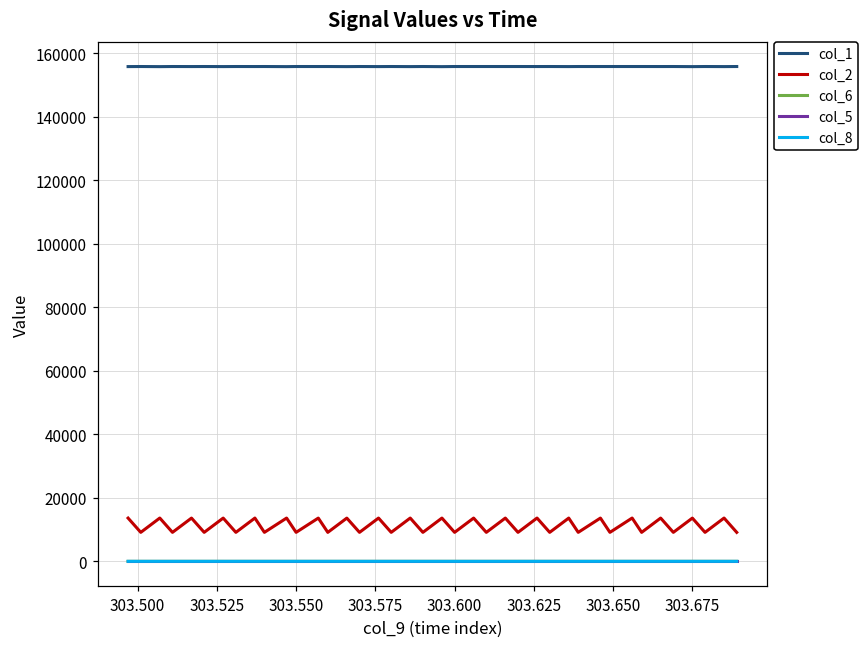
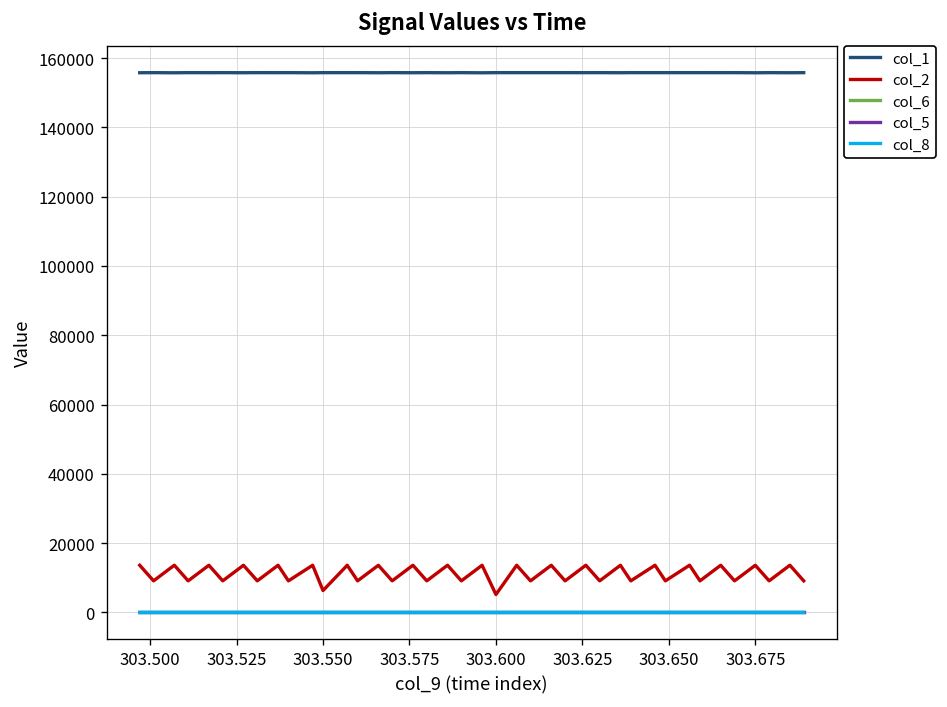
  {
    "col_1": {
      "303.550": 156000,
      "303.600": 156000,
      "303.675": 156000
    },
    "col_2": {
-     "303.550": 9000,
-     "303.600": 9000,
+     "303.550": 6000,
+     "303.600": 5000,
      "303.675": 14000
    },
    "col_8": {
      "303.550": 0,
      "303.600": 0,
      "303.675": 0
    }
  }
